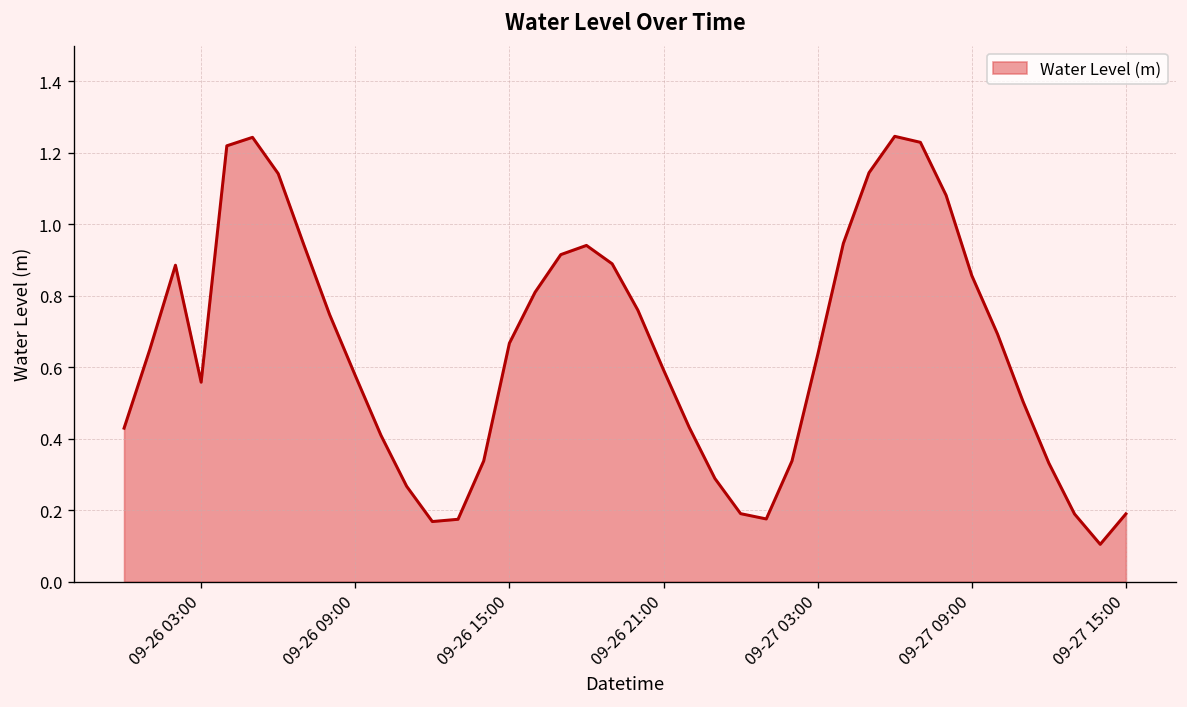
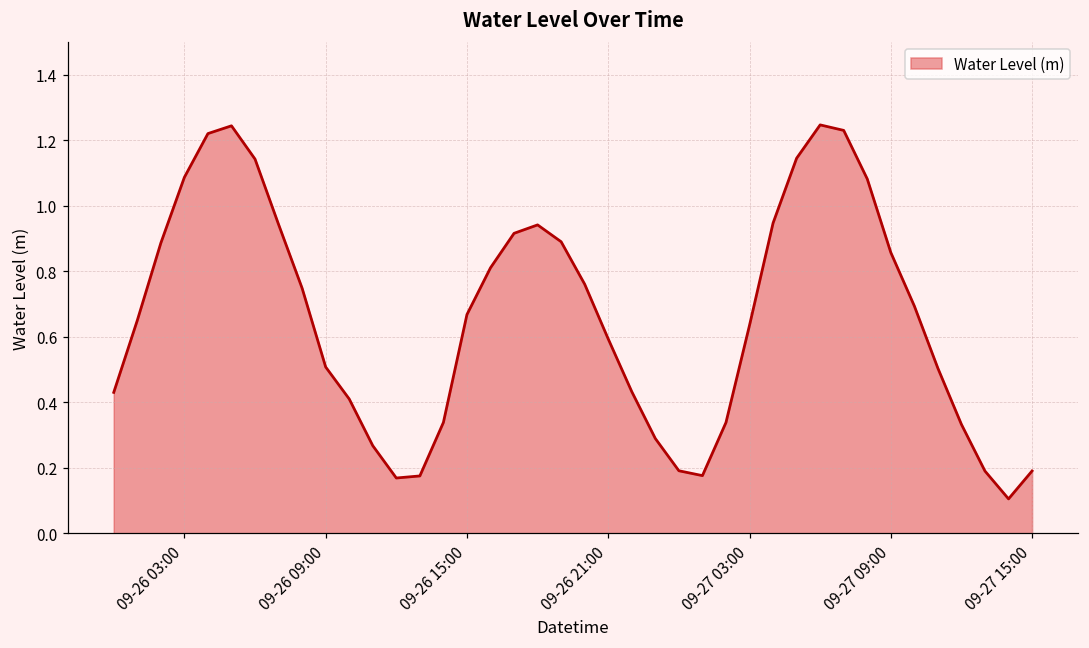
  {
-   "09-26 03:00": 0.56,
-   "09-26 09:00": 0.58,
+   "09-26 03:00": 1.09,
+   "09-26 09:00": 0.51,
    "09-26 15:00": 0.67,
    "09-26 21:00": 0.59,
    "09-27 03:00": 0.63,
    "09-27 09:00": 0.86,
    "09-27 15:00": 0.19
  }
